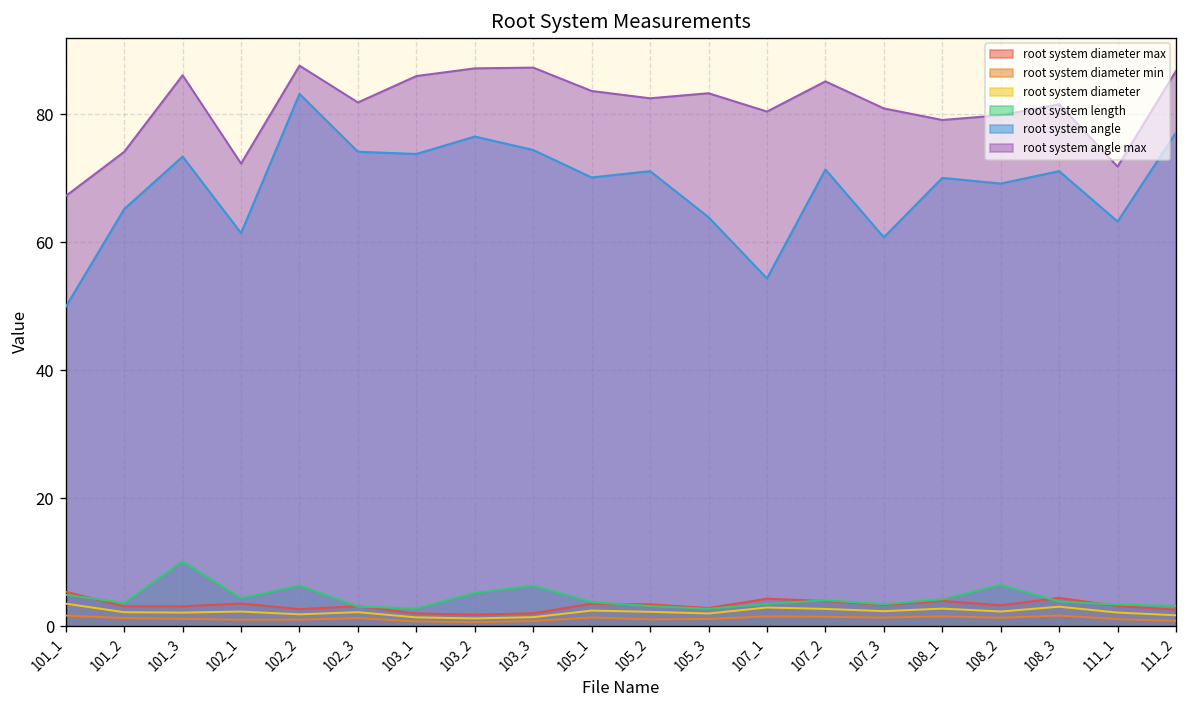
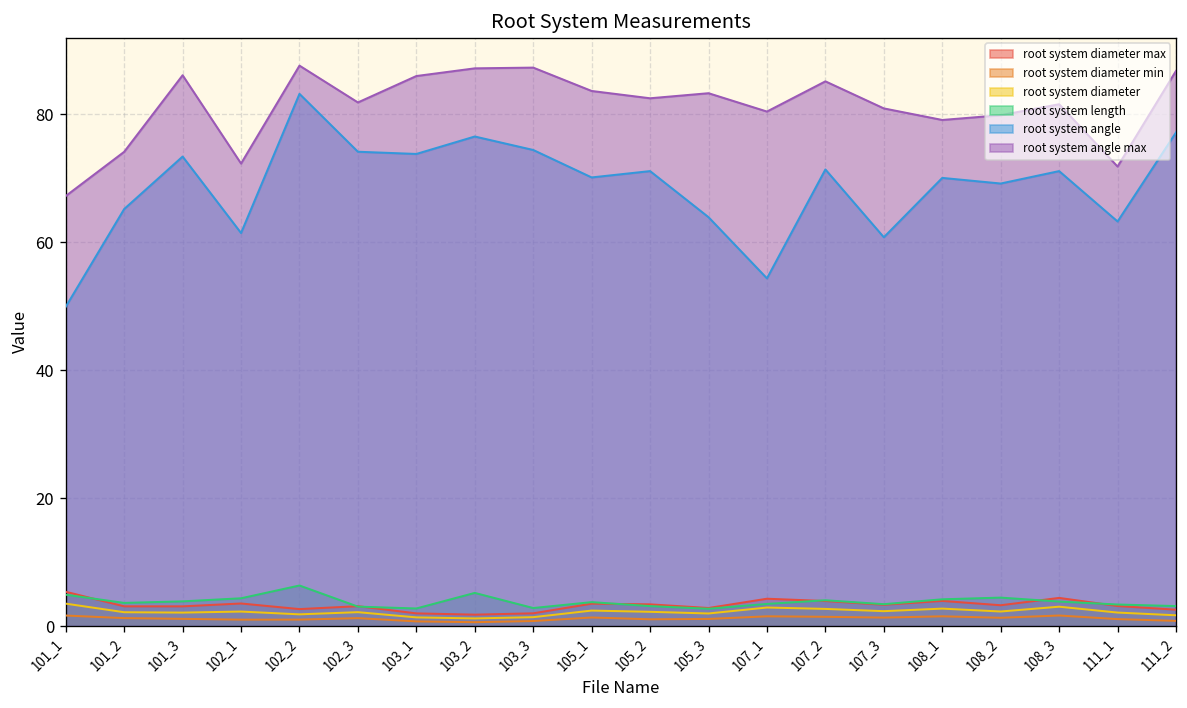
  {
    "root system length": {
      "101_2": 4,
-     "101_3": 10,
+     "101_3": 4,
      "102_1": 4,
      "102_2": 6,
      "103_1": 3,
      "103_2": 5,
-     "103_3": 6,
+     "103_3": 3,
      "107_1": 3,
-     "108_2": 6,
+     "108_2": 4,
      "108_3": 4,
      "111_2": 3
    },
    "root system angle": {
      "101_1": 50,
      "101_2": 65,
      "101_3": 73,
      "102_1": 61,
      "102_2": 83,
      "102_3": 74,
      "103_1": 74,
      "103_2": 77,
      "103_3": 74,
      "105_1": 70,
      "105_2": 71,
      "105_3": 64,
      "107_1": 54,
      "107_2": 71,
      "107_3": 61,
      "108_1": 70,
      "108_2": 69,
      "108_3": 71,
      "111_1": 63,
      "111_2": 77
    },
    "root system angle max": {
      "101_1": 67,
      "101_2": 74,
      "101_3": 86,
      "102_1": 72,
      "102_2": 88,
      "102_3": 82,
      "103_1": 86,
      "103_2": 87,
      "103_3": 87,
      "105_1": 84,
      "105_2": 83,
      "105_3": 83,
      "107_1": 80,
      "107_2": 85,
      "107_3": 81,
      "108_1": 79,
      "111_1": 72,
      "111_2": 87
    }
  }
